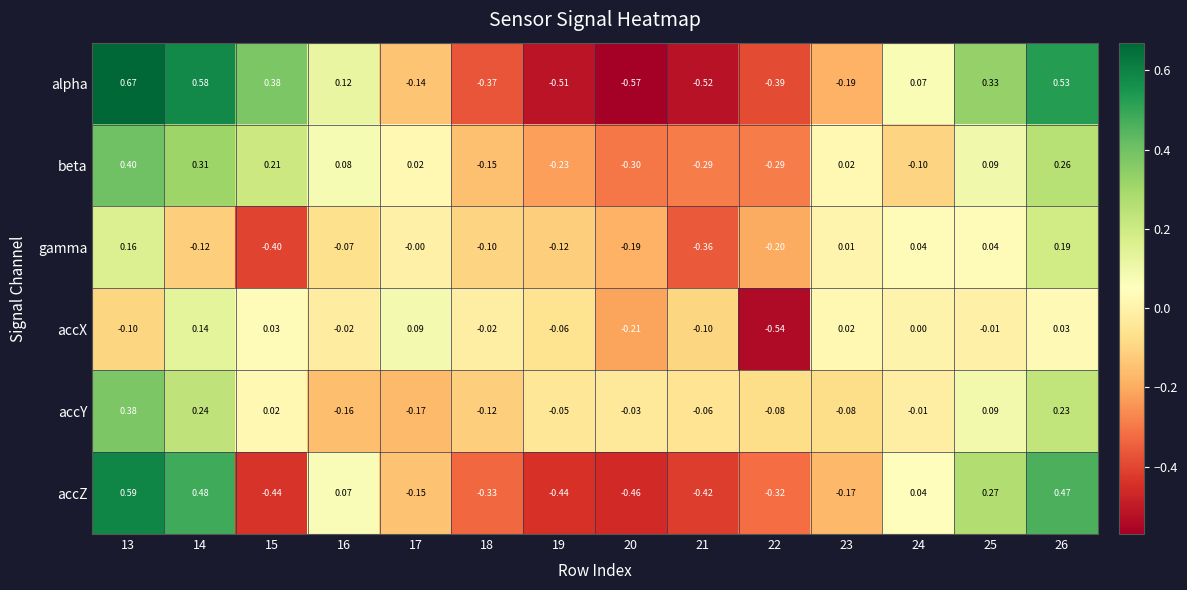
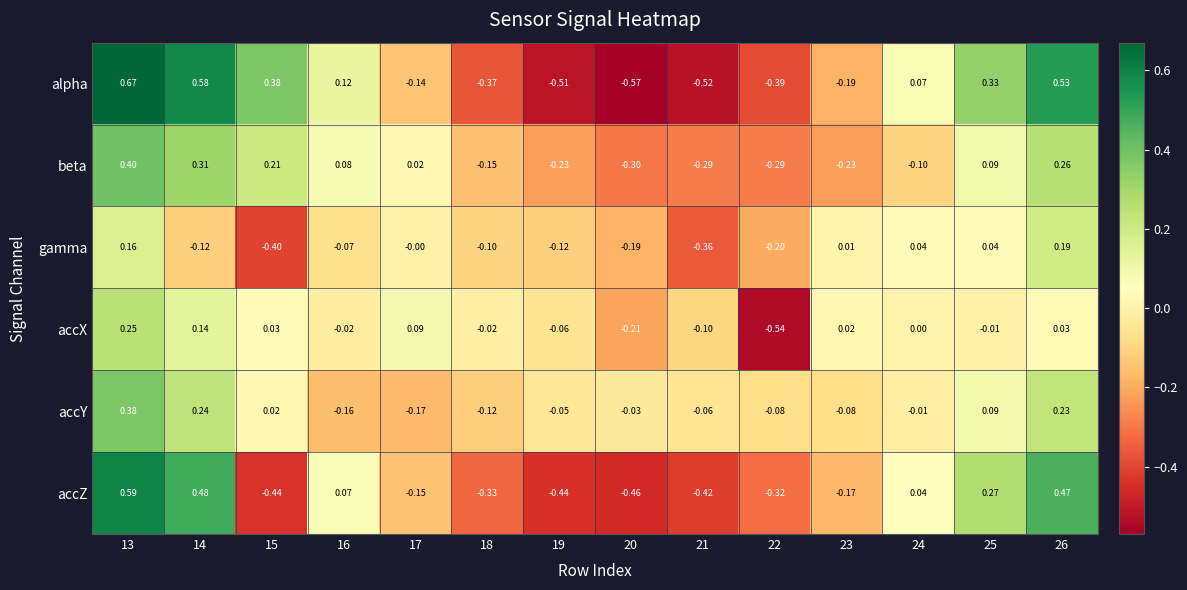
  {
    "alpha": {
      "13": 0.67,
      "14": 0.58,
      "15": 0.38,
      "16": 0.12,
      "17": -0.14,
      "18": -0.37,
      "19": -0.51,
      "20": -0.57,
      "21": -0.52,
      "22": -0.39,
      "23": -0.19,
      "24": 0.07,
      "25": 0.33,
      "26": 0.53
    },
    "beta": {
      "13": 0.40,
      "14": 0.31,
      "15": 0.21,
      "16": 0.08,
      "17": 0.02,
      "18": -0.15,
      "19": -0.23,
      "20": -0.30,
      "21": -0.29,
      "22": -0.29,
-     "23": 0.02,
+     "23": -0.23,
      "24": -0.10,
      "25": 0.09,
      "26": 0.26
    },
    "gamma": {
      "13": 0.16,
      "14": -0.12,
      "15": -0.40,
      "16": -0.07,
      "17": -0.00,
      "18": -0.10,
      "19": -0.12,
      "20": -0.19,
      "21": -0.36,
      "22": -0.20,
      "23": 0.01,
      "24": 0.04,
      "25": 0.04,
      "26": 0.19
    },
    "accX": {
-     "13": -0.10,
+     "13": 0.25,
      "14": 0.14,
      "15": 0.03,
      "16": -0.02,
      "17": 0.09,
      "18": -0.02,
      "19": -0.06,
      "20": -0.21,
      "21": -0.10,
      "22": -0.54,
      "23": 0.02,
      "24": 0.00,
      "25": -0.01,
      "26": 0.03
    },
    "accY": {
      "13": 0.38,
      "14": 0.24,
      "15": 0.02,
      "16": -0.16,
      "17": -0.17,
      "18": -0.12,
      "19": -0.05,
      "20": -0.03,
      "21": -0.06,
      "22": -0.08,
      "23": -0.08,
      "24": -0.01,
      "25": 0.09,
      "26": 0.23
    },
    "accZ": {
      "13": 0.59,
      "14": 0.48,
      "15": -0.44,
      "16": 0.07,
      "17": -0.15,
      "18": -0.33,
      "19": -0.44,
      "20": -0.46,
      "21": -0.42,
      "22": -0.32,
      "23": -0.17,
      "24": 0.04,
      "25": 0.27,
      "26": 0.47
    }
  }
